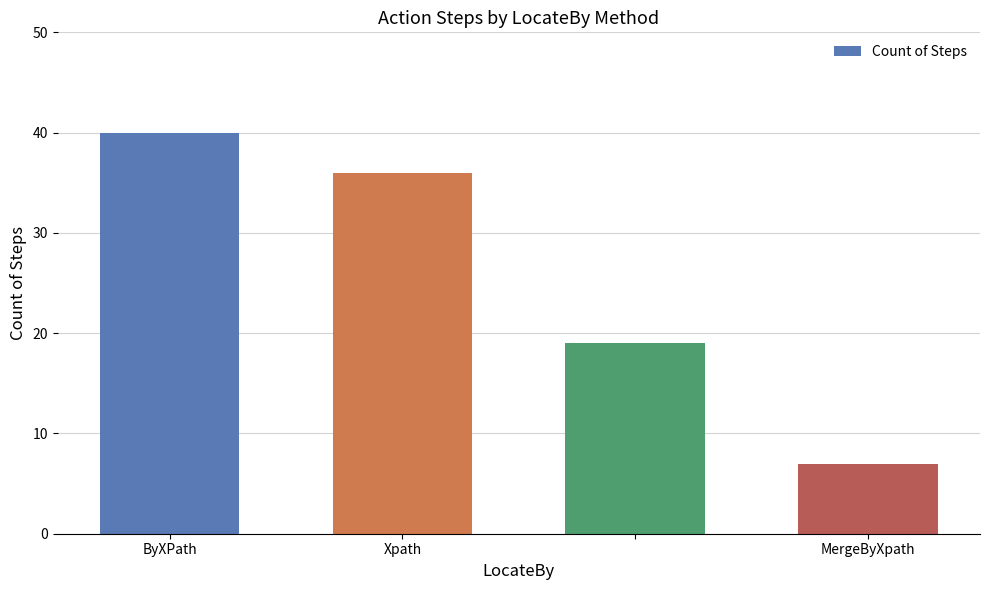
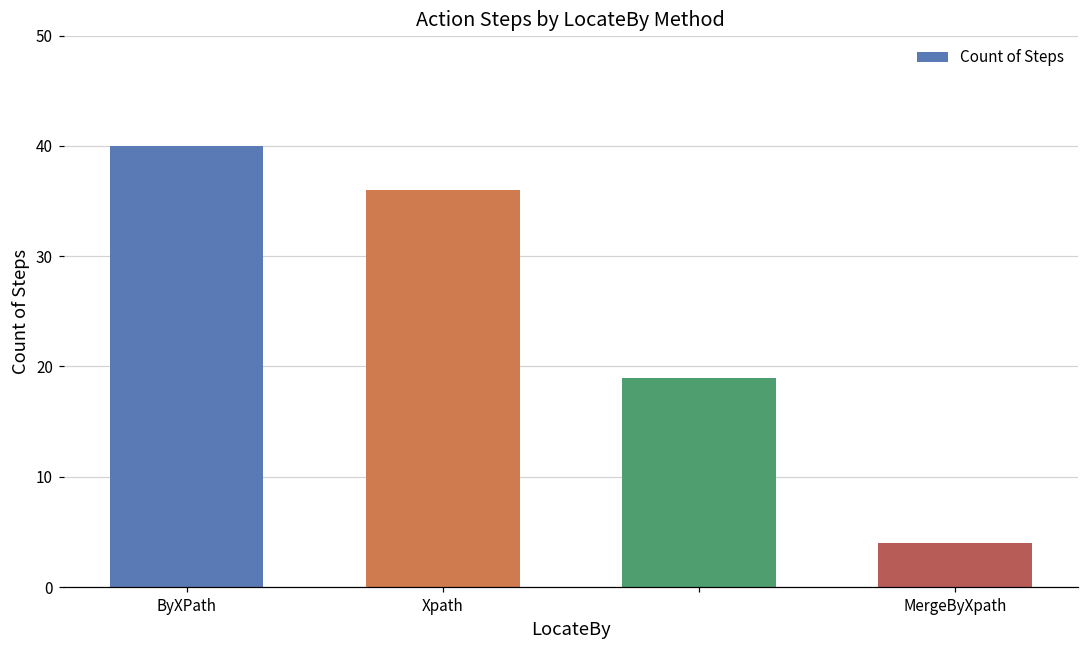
  {
    "ByXPath": 40,
    "Xpath": 36,
-   "MergeByXpath": 7
+   "MergeByXpath": 4
  }
